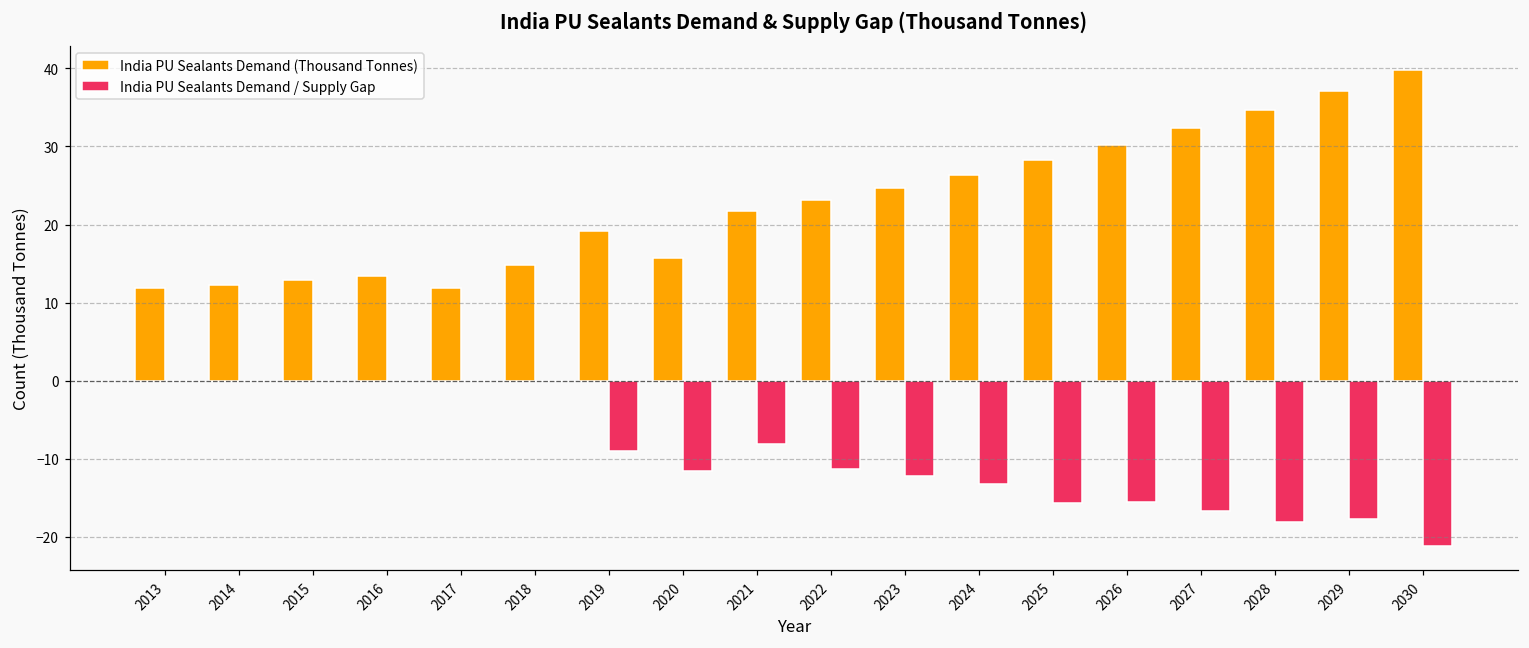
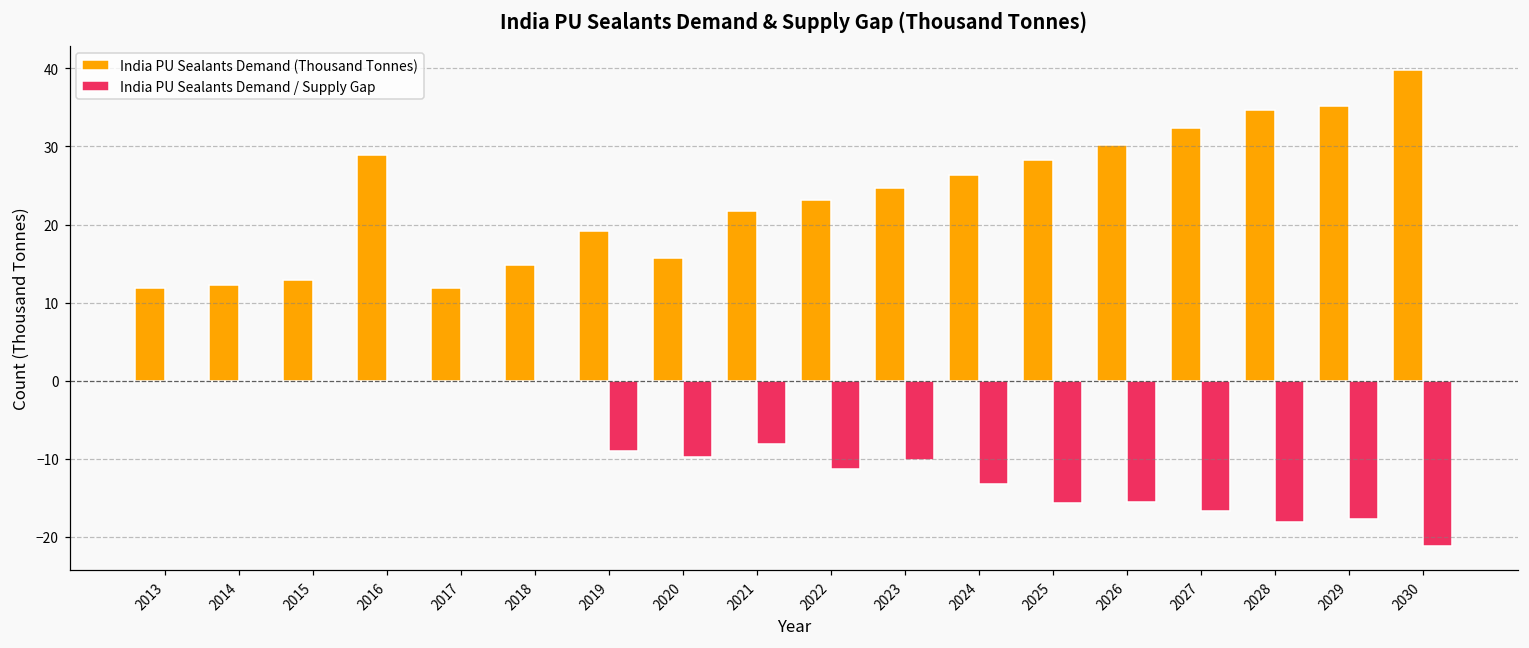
  {
    "India PU Sealants Demand (Thousand Tonnes)": {
      "2013": 12,
      "2014": 12,
      "2015": 13,
-     "2016": 13,
+     "2016": 29,
      "2017": 12,
      "2018": 15,
      "2019": 19,
      "2020": 16,
      "2021": 22,
      "2022": 23,
      "2023": 25,
      "2024": 26,
      "2025": 28,
      "2026": 30,
      "2027": 32,
      "2028": 35,
-     "2029": 37,
+     "2029": 35,
      "2030": 40
    },
    "India PU Sealants Demand / Supply Gap": {
      "2013": 0,
      "2014": 0,
      "2015": 0,
      "2016": 0,
      "2017": 0,
      "2018": 0,
      "2019": -9,
-     "2020": -12,
+     "2020": -10,
      "2021": -8,
      "2022": -11,
-     "2023": -12,
+     "2023": -10,
      "2024": -13,
      "2025": -16,
      "2026": -15,
      "2027": -17,
      "2028": -18,
      "2029": -18,
      "2030": -21
    }
  }
